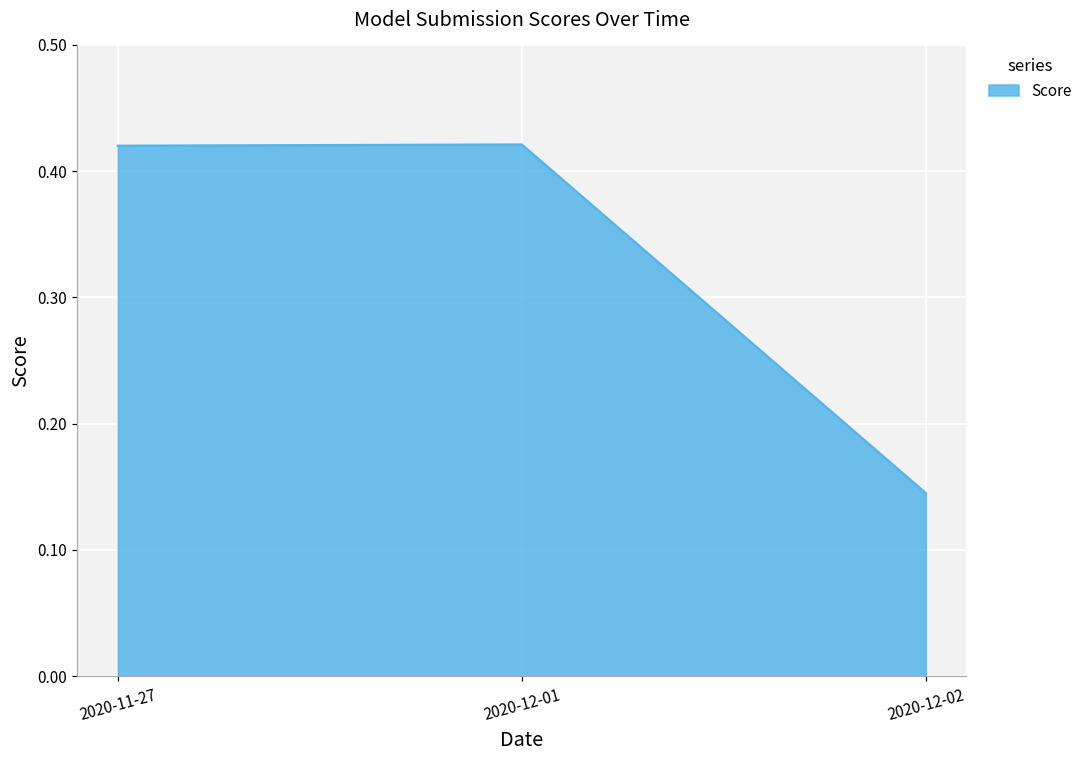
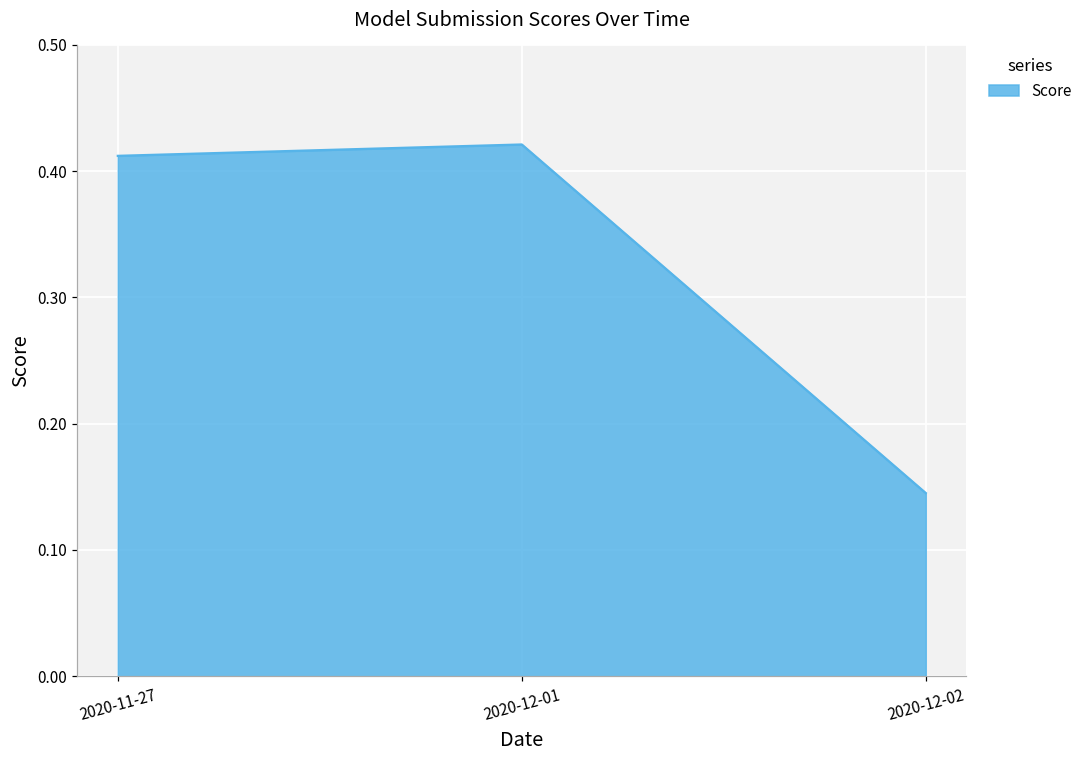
  {
-   "2020-11-27": 0.420,
+   "2020-11-27": 0.412,
    "2020-12-01": 0.421,
    "2020-12-02": 0.145
  }
